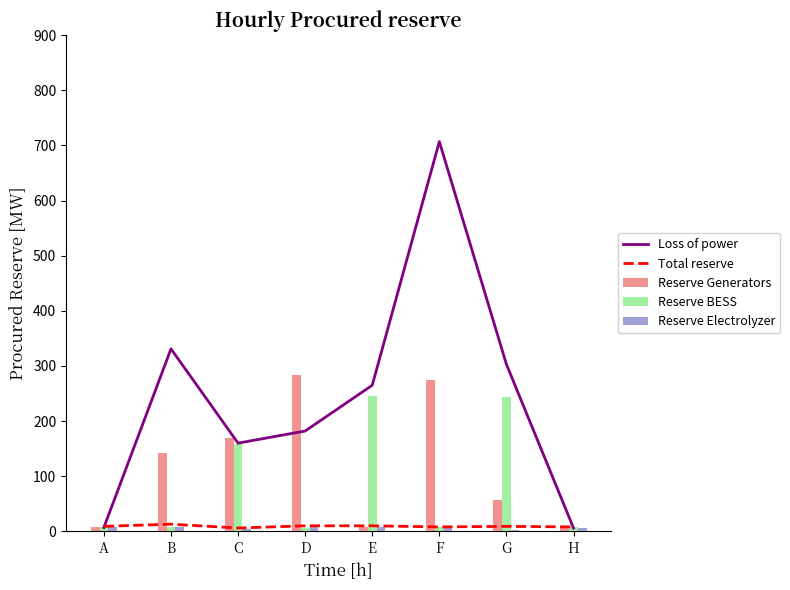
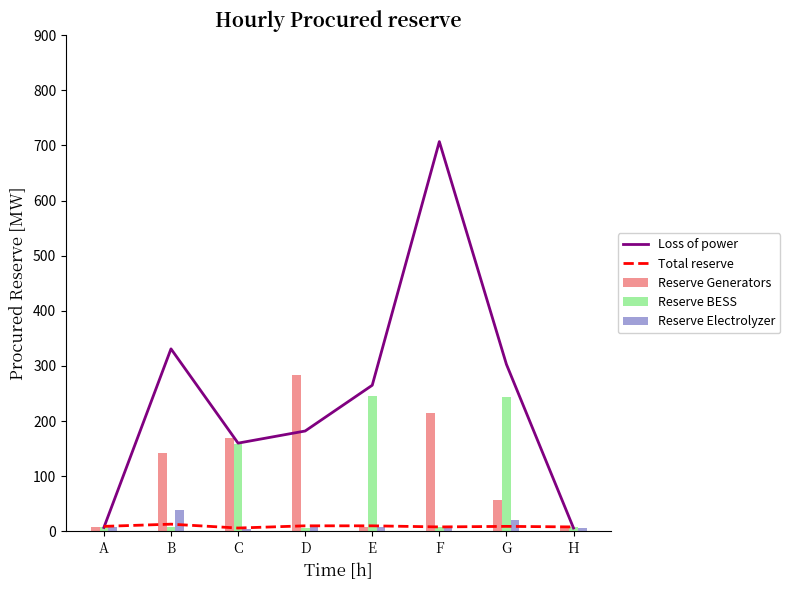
  {
    "Reserve Generators": {
      "A": 10,
      "B": 140,
      "C": 170,
      "D": 280,
      "E": 10,
-     "F": 270,
+     "F": 210,
      "G": 60,
      "H": 10
    },
    "Loss of power": {
      "B": 330,
      "C": 160,
      "D": 180,
      "E": 270,
      "F": 710,
      "G": 300
    },
    "Reserve BESS": {
      "A": 10,
      "B": 10,
      "C": 160,
      "D": 10,
      "E": 250,
      "F": 10,
      "G": 240,
      "H": 10
    },
    "Total reserve": {
      "B": 10,
      "C": 10,
      "D": 10,
      "E": 10,
      "F": 10,
      "G": 10
    },
    "Reserve Electrolyzer": {
      "A": 10,
-     "B": 10,
+     "B": 40,
      "C": 10,
      "D": 10,
      "E": 10,
      "F": 10,
-     "G": 0,
+     "G": 20,
      "H": 10
    }
  }
